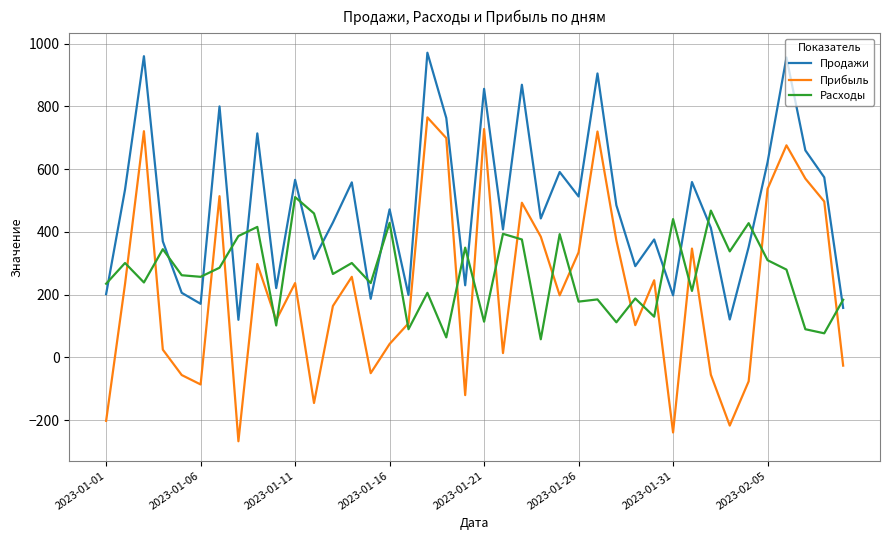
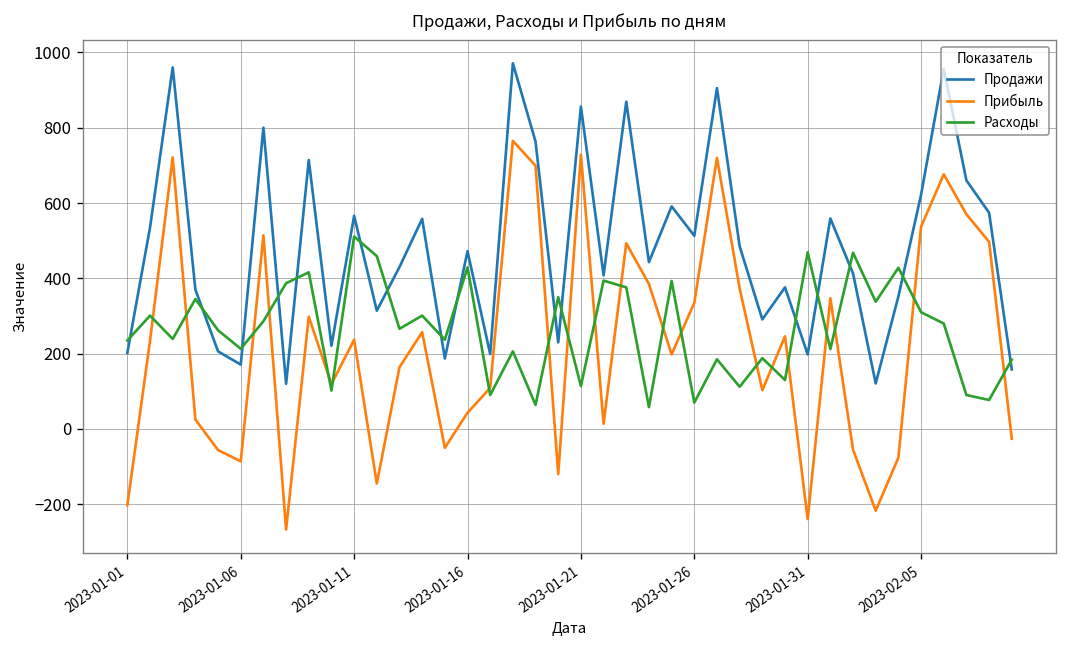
  {
    "Продажи": {
      "2023-01-01": 200,
      "2023-01-06": 170,
      "2023-01-11": 570,
      "2023-01-16": 470,
      "2023-01-21": 860,
      "2023-01-26": 510,
      "2023-01-31": 200,
      "2023-02-05": 620
    },
    "Прибыль": {
      "2023-01-01": -200,
      "2023-01-06": -90,
      "2023-01-11": 240,
      "2023-01-16": 40,
      "2023-01-21": 730,
      "2023-01-26": 340,
      "2023-01-31": -240,
      "2023-02-05": 540
    },
    "Расходы": {
      "2023-01-01": 240,
-     "2023-01-06": 260,
+     "2023-01-06": 210,
      "2023-01-11": 510,
      "2023-01-16": 430,
      "2023-01-21": 110,
-     "2023-01-26": 180,
-     "2023-01-31": 440,
+     "2023-01-26": 70,
+     "2023-01-31": 470,
      "2023-02-05": 310
    }
  }
